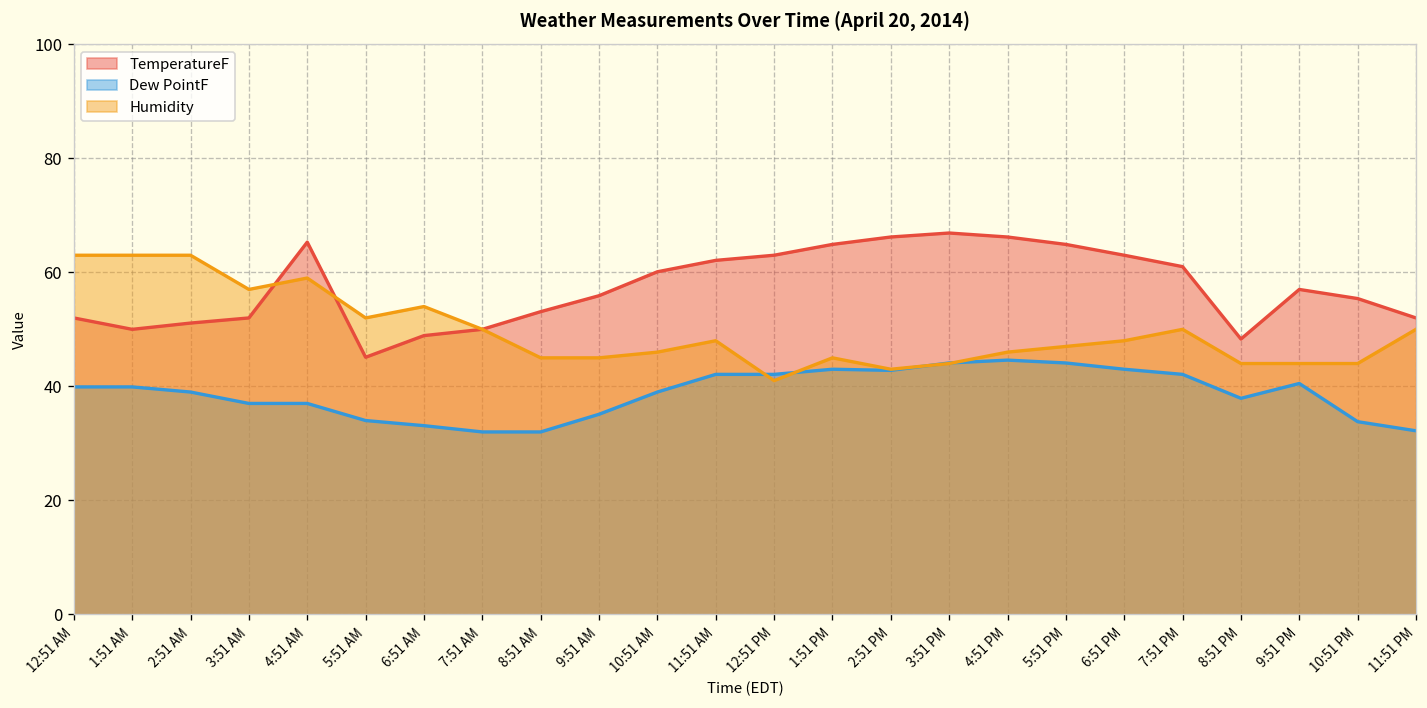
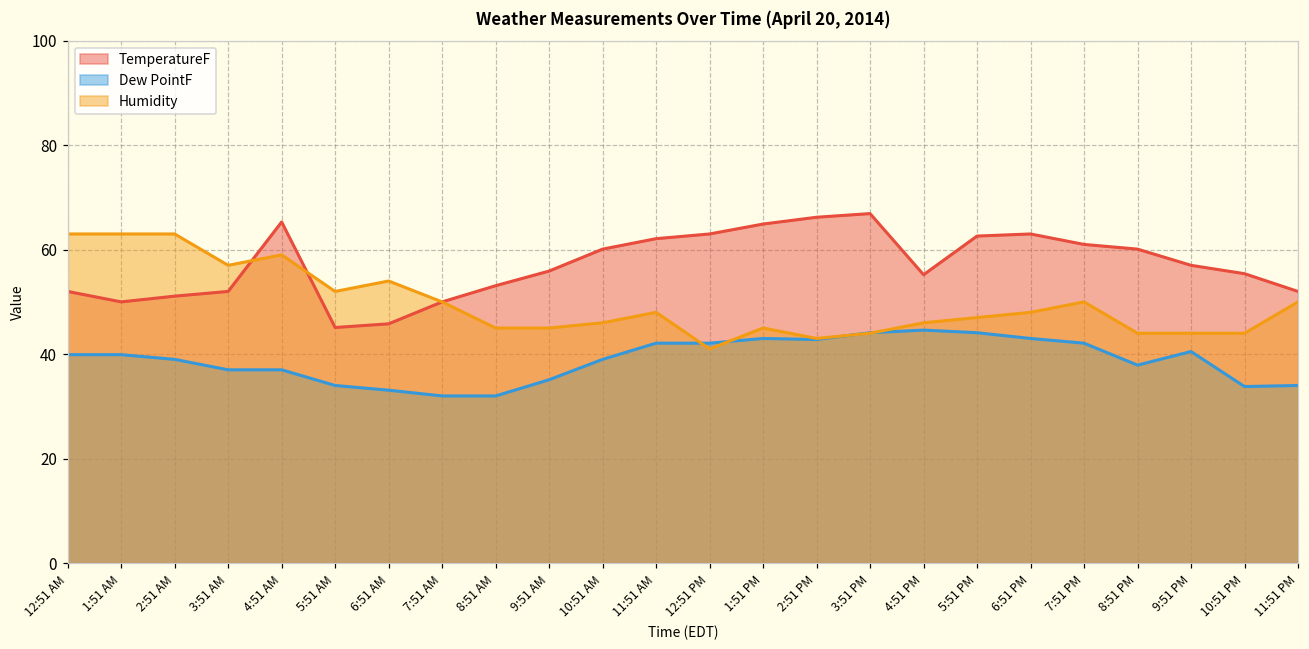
  {
    "TemperatureF": {
      "12:51 AM": 52,
      "1:51 AM": 50,
      "2:51 AM": 51,
      "3:51 AM": 52,
      "4:51 AM": 65,
      "5:51 AM": 45,
-     "6:51 AM": 49,
+     "6:51 AM": 46,
      "8:51 AM": 53,
      "9:51 AM": 56,
      "10:51 AM": 60,
      "11:51 AM": 62,
      "12:51 PM": 63,
      "1:51 PM": 65,
      "2:51 PM": 66,
      "3:51 PM": 67,
-     "4:51 PM": 66,
-     "5:51 PM": 65,
+     "4:51 PM": 55,
+     "5:51 PM": 63,
      "6:51 PM": 63,
      "7:51 PM": 61,
-     "8:51 PM": 48,
+     "8:51 PM": 60,
      "9:51 PM": 57,
      "10:51 PM": 55,
      "11:51 PM": 52
    },
    "Dew PointF": {
      "12:51 AM": 40,
      "1:51 AM": 40,
      "2:51 AM": 39,
      "3:51 AM": 37,
      "4:51 AM": 37,
      "5:51 AM": 34,
      "6:51 AM": 33,
      "7:51 AM": 32,
      "8:51 AM": 32,
      "9:51 AM": 35,
      "10:51 AM": 39,
      "11:51 AM": 42,
      "12:51 PM": 42,
      "1:51 PM": 43,
      "4:51 PM": 45,
      "5:51 PM": 44,
      "6:51 PM": 43,
      "7:51 PM": 42,
      "8:51 PM": 38,
      "9:51 PM": 41,
      "10:51 PM": 34,
-     "11:51 PM": 32
+     "11:51 PM": 34
    },
    "Humidity": {
      "12:51 AM": 63,
      "1:51 AM": 63,
      "2:51 AM": 63,
      "3:51 AM": 57,
      "4:51 AM": 59,
      "5:51 AM": 52,
      "6:51 AM": 54,
      "8:51 AM": 45,
      "9:51 AM": 45,
      "10:51 AM": 46,
      "11:51 AM": 48,
      "12:51 PM": 41,
      "1:51 PM": 45,
      "4:51 PM": 46,
      "5:51 PM": 47,
      "6:51 PM": 48,
      "7:51 PM": 50,
      "8:51 PM": 44,
      "9:51 PM": 44,
      "10:51 PM": 44,
      "11:51 PM": 50
    }
  }
